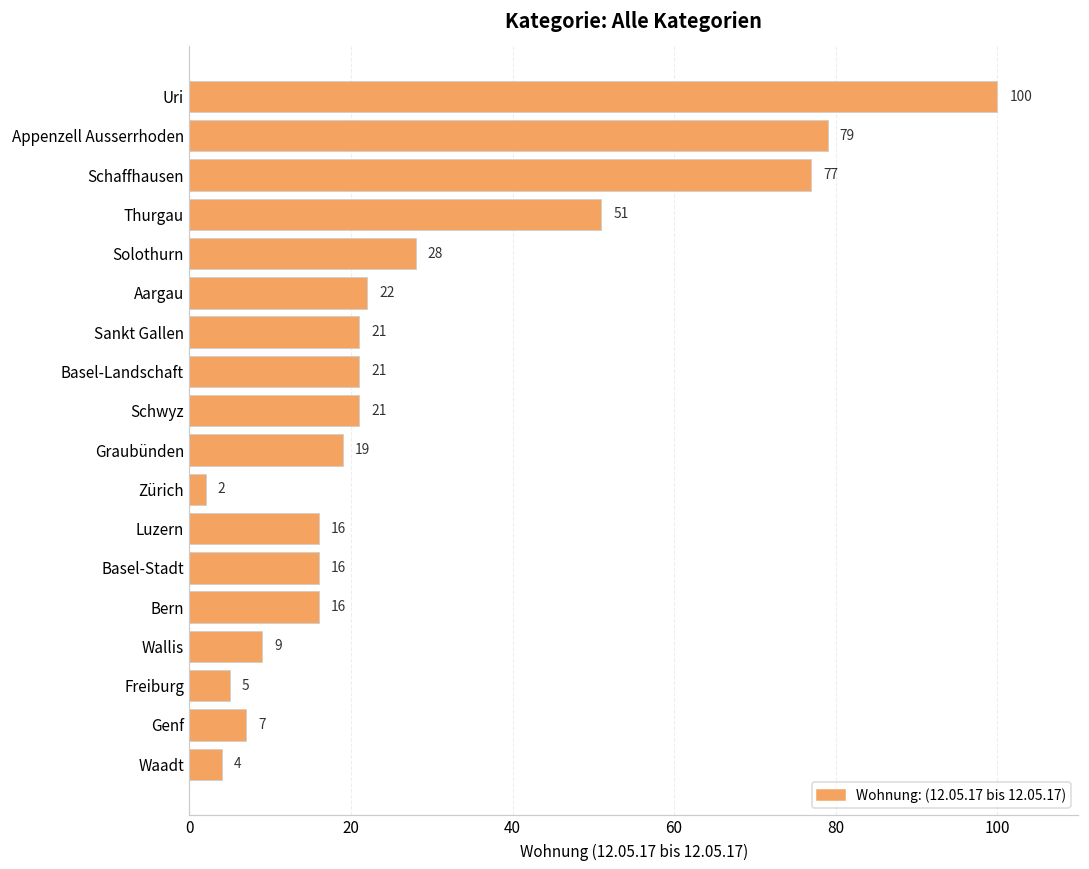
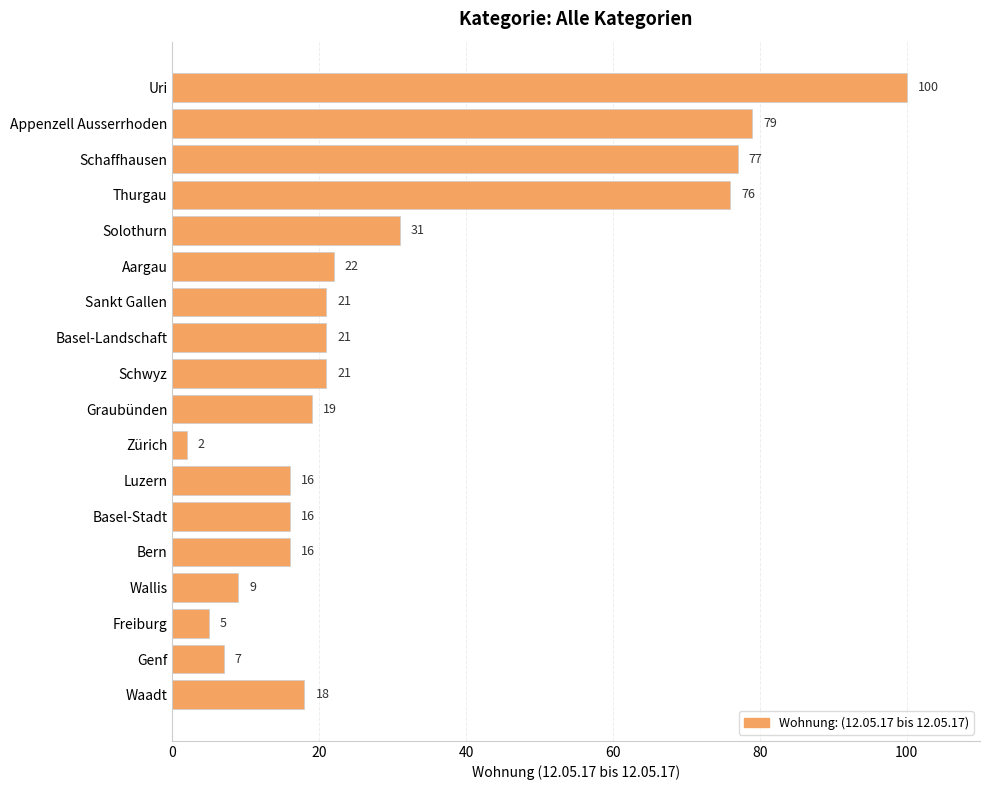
  {
    "Uri": 100,
    "Appenzell Ausserrhoden": 79,
    "Schaffhausen": 77,
-   "Thurgau": 51,
-   "Solothurn": 28,
+   "Thurgau": 76,
+   "Solothurn": 31,
    "Aargau": 22,
    "Sankt Gallen": 21,
    "Basel-Landschaft": 21,
    "Schwyz": 21,
    "Graubünden": 19,
    "Zürich": 2,
    "Luzern": 16,
    "Basel-Stadt": 16,
    "Bern": 16,
    "Wallis": 9,
    "Freiburg": 5,
    "Genf": 7,
-   "Waadt": 4
+   "Waadt": 18
  }
